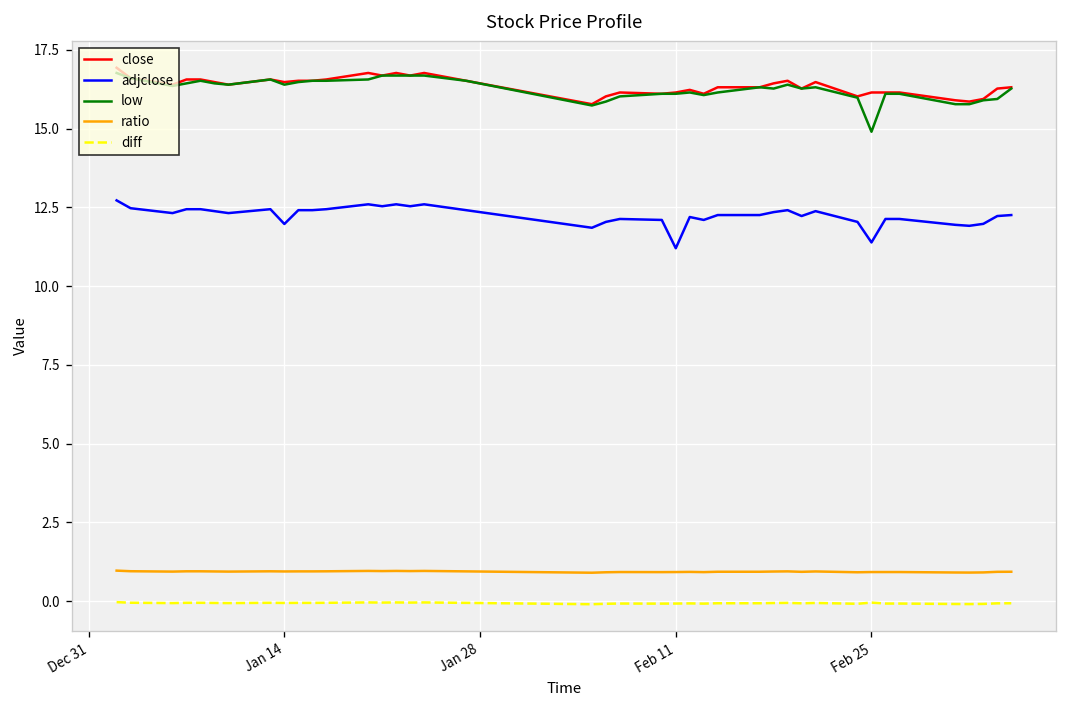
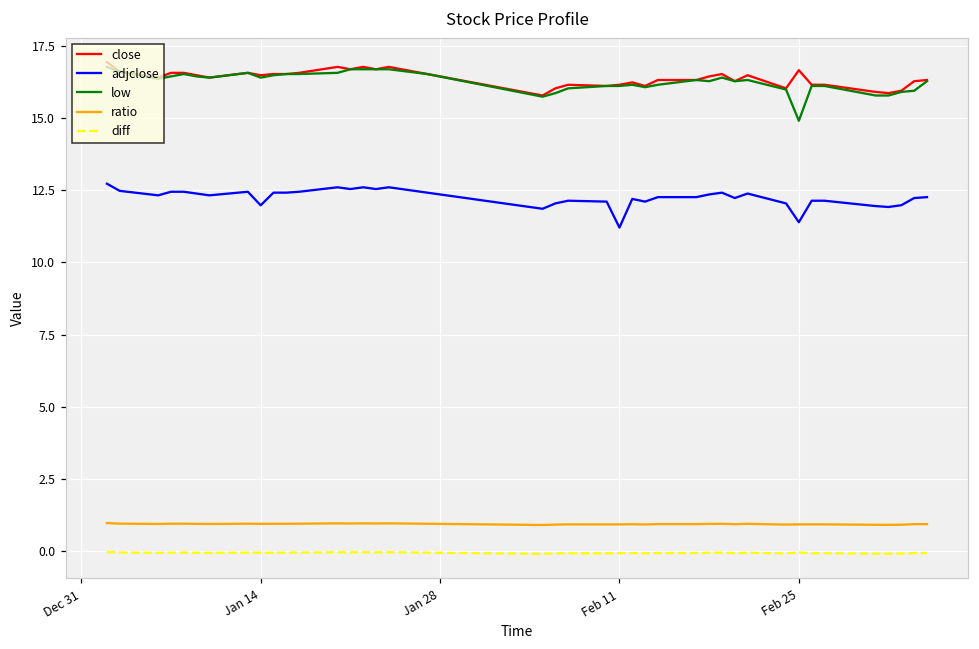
  {
    "close": {
-     "Feb 25": 16.1
+     "Feb 25": 16.7
    },
    "adjclose": {
      "Jan 14": 12.0,
      "Feb 11": 11.2,
      "Feb 25": 11.4
    },
    "low": {
      "Feb 25": 14.9
    },
    "ratio": {
      "Jan 14": 0.9,
      "Feb 11": 0.9,
      "Feb 25": 0.9
    },
    "diff": {
      "Jan 14": -0.1,
      "Feb 11": -0.1,
      "Feb 25": 0.0
    }
  }
